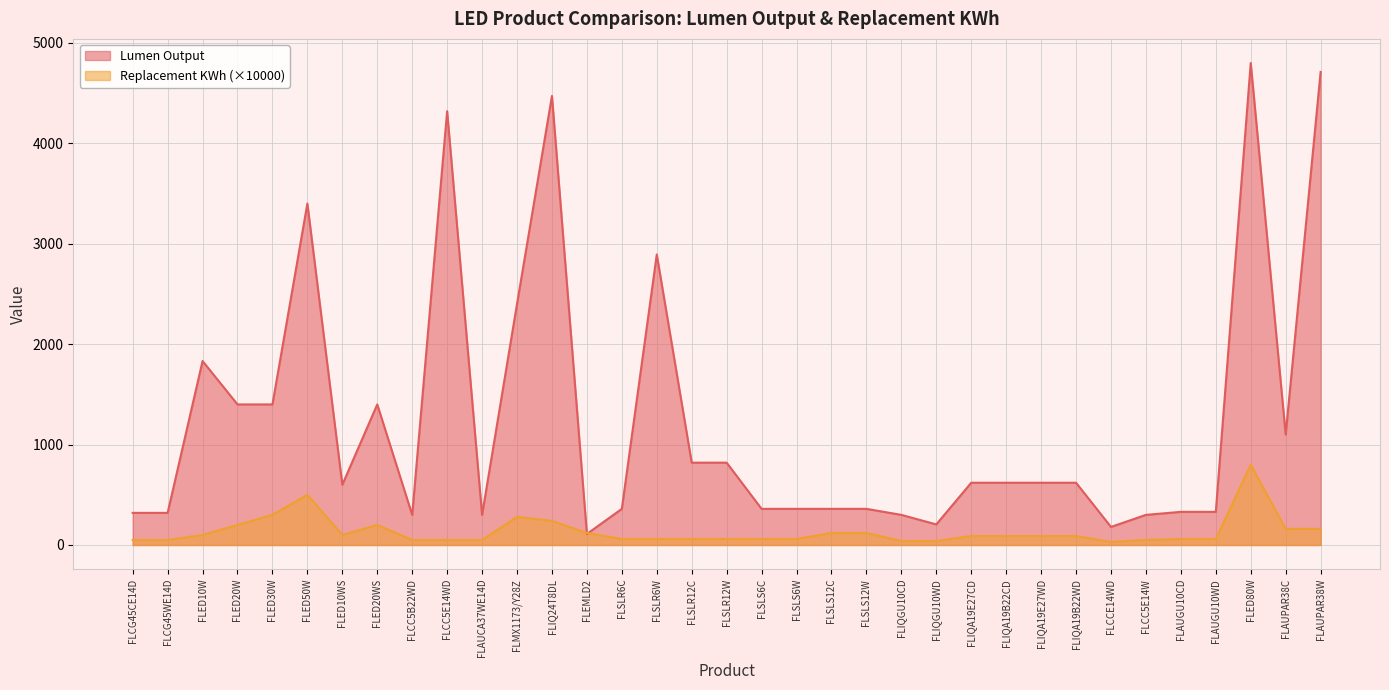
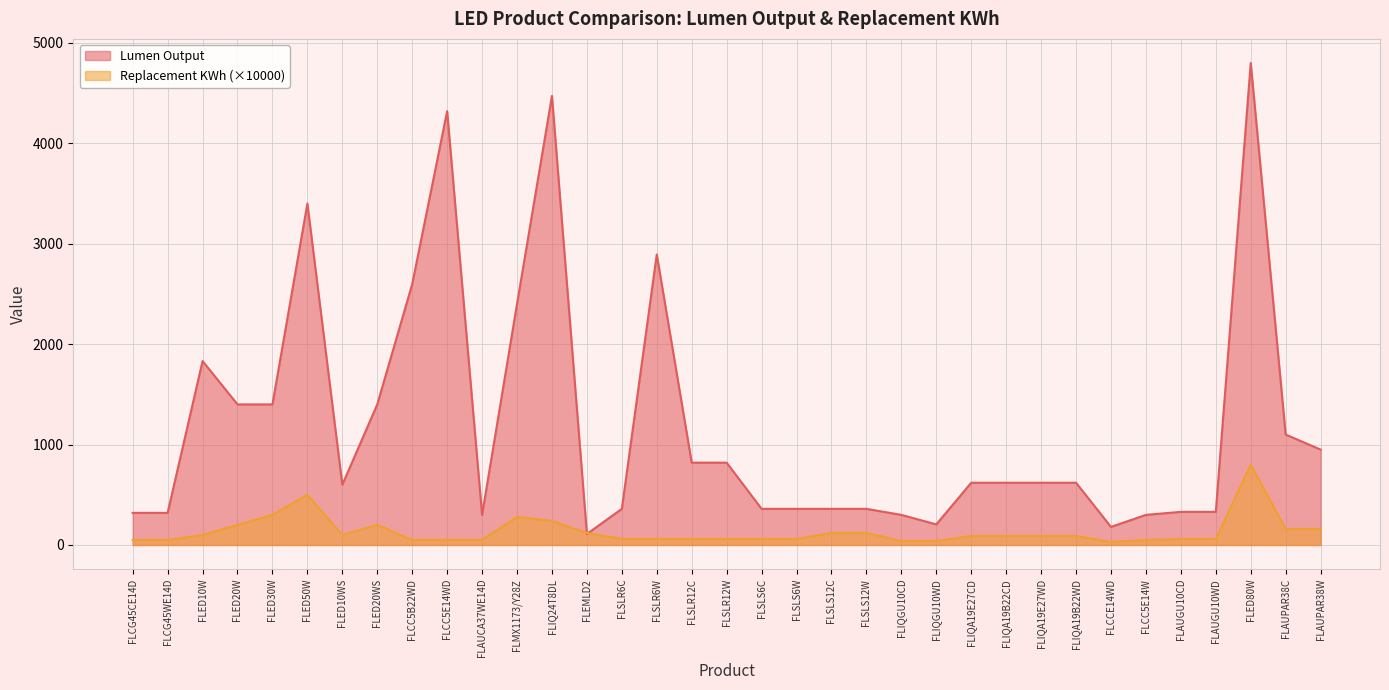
  {
    "Lumen Output": {
      "FLCG45CE14D": 320,
      "FLCG45WE14D": 320,
      "FLED10W": 1830,
      "FLED20W": 1400,
      "FLED30W": 1400,
      "FLED50W": 3400,
      "FLED10WS": 600,
      "FLED20WS": 1400,
-     "FLCC5B22WD": 300,
+     "FLCC5B22WD": 2600,
      "FLCC5E14WD": 4320,
      "FLAUCA37WE14D": 300,
      "FLMX1173/Y28Z": 2400,
      "FLIQ24T8DL": 4470,
      "FLSLR6C": 360,
      "FLSLR6W": 2890,
      "FLSLR12C": 820,
      "FLSLR12W": 820,
      "FLSLS6C": 360,
      "FLSLS6W": 360,
      "FLSLS12C": 360,
      "FLSLS12W": 360,
      "FLIQGU10CD": 300,
      "FLIQGU10WD": 210,
      "FLIQA19E27CD": 620,
      "FLIQA19B22CD": 620,
      "FLIQA19E27WD": 620,
      "FLIQA19B22WD": 620,
      "FLCCE14WD": 180,
      "FLCC5E14W": 300,
      "FLAUGU10CD": 330,
      "FLAUGU10WD": 330,
      "FLED80W": 4800,
      "FLAUPAR38C": 1100,
-     "FLAUPAR38W": 4710
+     "FLAUPAR38W": 950
    },
    "Replacement KWh (×10000)": {
      "FLCG45CE14D": 50,
      "FLCG45WE14D": 50,
      "FLED10W": 100,
      "FLED20W": 200,
      "FLED30W": 300,
      "FLED50W": 500,
      "FLED10WS": 100,
      "FLED20WS": 200,
      "FLCC5B22WD": 50,
      "FLCC5E14WD": 50,
      "FLAUCA37WE14D": 50,
      "FLMX1173/Y28Z": 280,
      "FLIQ24T8DL": 240,
      "FLSLR6C": 60,
      "FLSLR6W": 60,
      "FLSLR12C": 60,
      "FLSLR12W": 60,
      "FLSLS6C": 60,
      "FLSLS6W": 60,
      "FLSLS12C": 120,
      "FLSLS12W": 120,
      "FLIQGU10CD": 40,
      "FLIQGU10WD": 40,
      "FLIQA19E27CD": 90,
      "FLIQA19B22CD": 90,
      "FLIQA19E27WD": 90,
      "FLIQA19B22WD": 90,
      "FLCCE14WD": 30,
      "FLCC5E14W": 50,
      "FLAUGU10CD": 60,
      "FLAUGU10WD": 60,
      "FLED80W": 800,
      "FLAUPAR38C": 160,
      "FLAUPAR38W": 160
    }
  }
